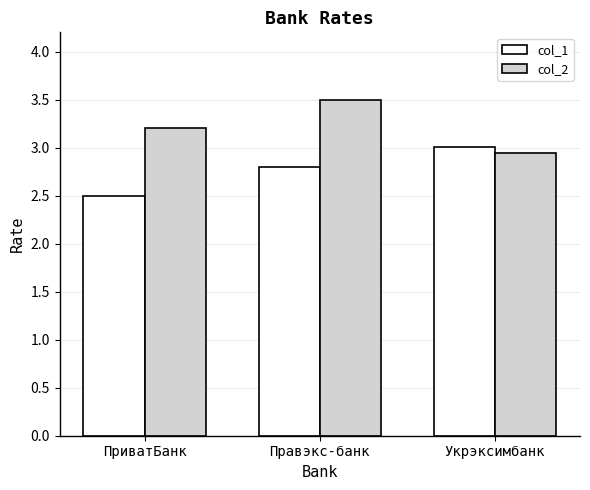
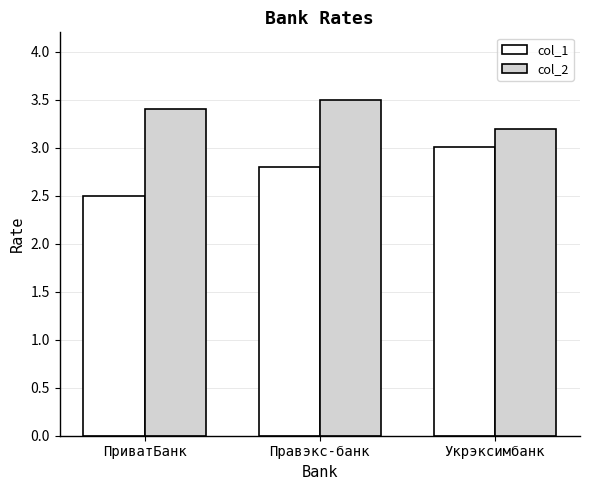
  {
    "col_1": {
      "ПриватБанк": 2.5,
      "Правэкс-банк": 2.8,
      "Укрэксимбанк": 3.0
    },
    "col_2": {
-     "ПриватБанк": 3.2,
+     "ПриватБанк": 3.4,
      "Правэкс-банк": 3.5,
-     "Укрэксимбанк": 2.9
+     "Укрэксимбанк": 3.2
    }
  }
